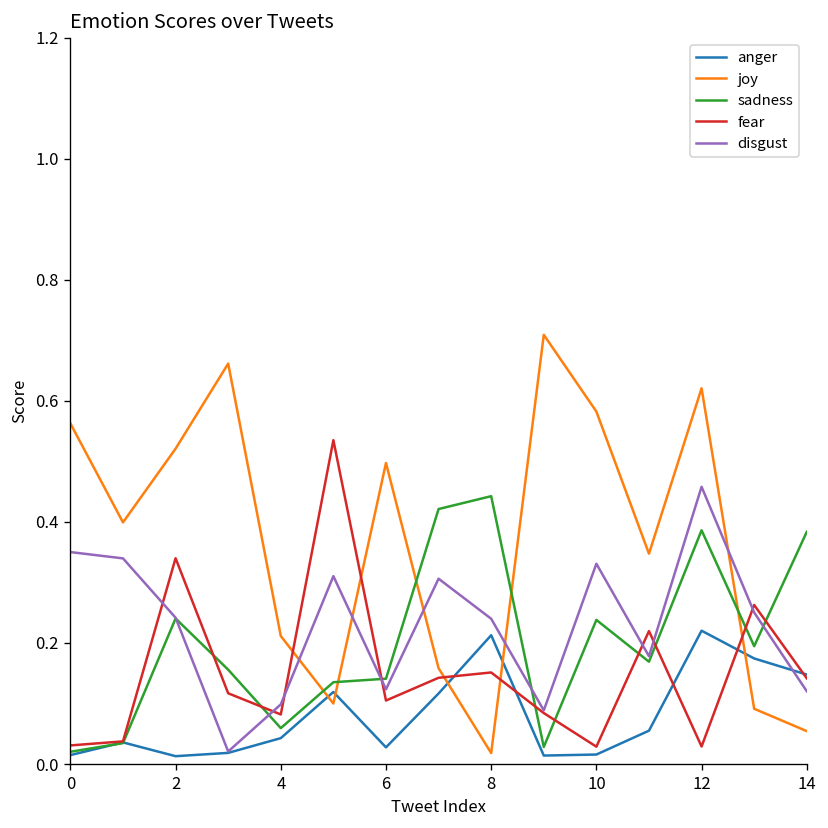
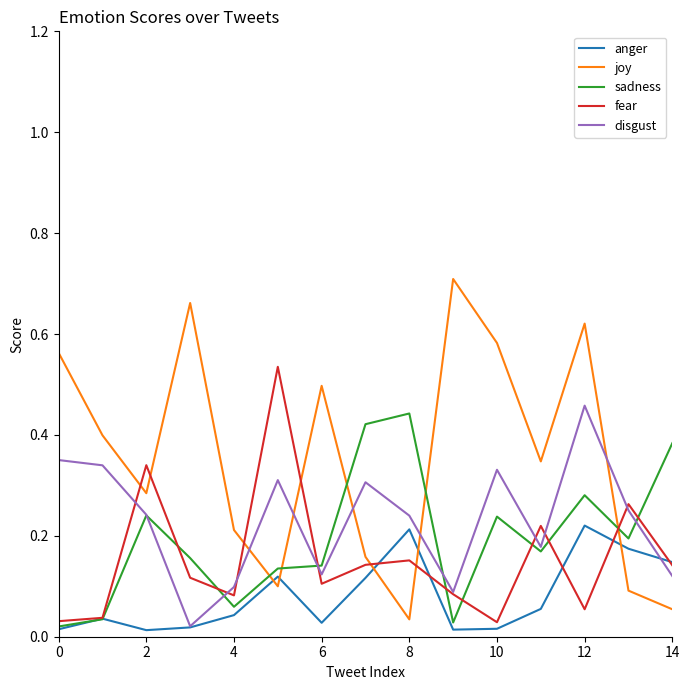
  {
    "anger": {
      "0": 0.01,
      "2": 0.01,
      "4": 0.04,
      "6": 0.03,
      "8": 0.21,
      "10": 0.02,
      "12": 0.22,
      "14": 0.15
    },
    "joy": {
      "0": 0.56,
-     "2": 0.52,
+     "2": 0.28,
      "4": 0.21,
      "6": 0.50,
-     "8": 0.02,
+     "8": 0.03,
      "10": 0.58,
      "12": 0.62,
      "14": 0.05
    },
    "sadness": {
      "0": 0.02,
      "4": 0.06,
      "6": 0.14,
      "8": 0.44,
      "10": 0.24,
-     "12": 0.39,
+     "12": 0.28,
      "14": 0.38
    },
    "fear": {
      "0": 0.03,
      "2": 0.34,
      "4": 0.08,
      "6": 0.10,
      "8": 0.15,
      "10": 0.03,
-     "12": 0.03,
+     "12": 0.05,
      "14": 0.14
    },
    "disgust": {
      "0": 0.35,
      "4": 0.10,
      "6": 0.12,
      "8": 0.24,
      "10": 0.33,
      "12": 0.46,
      "14": 0.12
    }
  }
